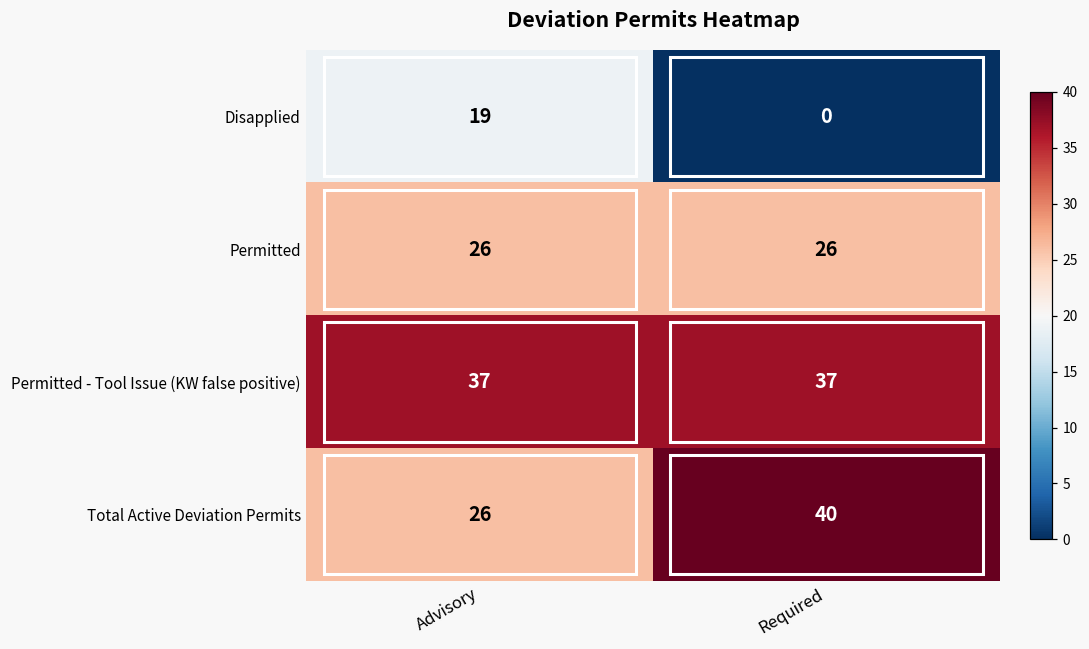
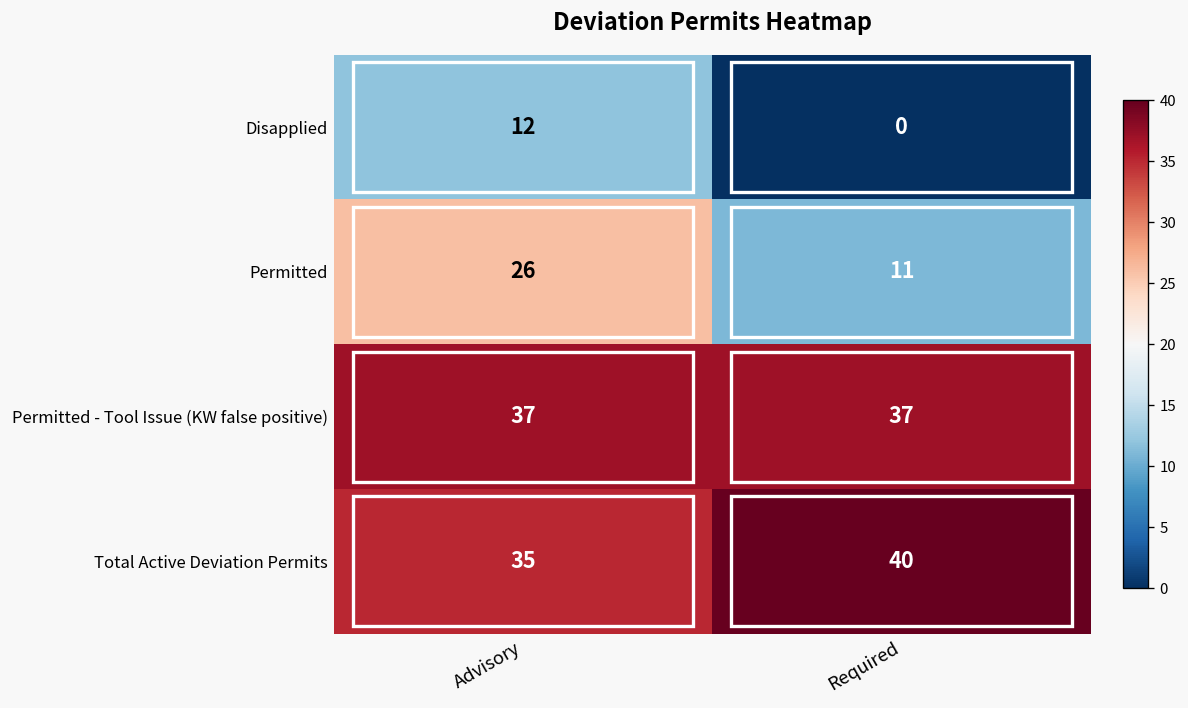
  {
    "Disapplied": {
-     "Advisory": 19
+     "Advisory": 12
    },
    "Permitted": {
-     "Required": 26
+     "Required": 11
    },
    "Total Active Deviation Permits": {
-     "Advisory": 26
+     "Advisory": 35
    }
  }
